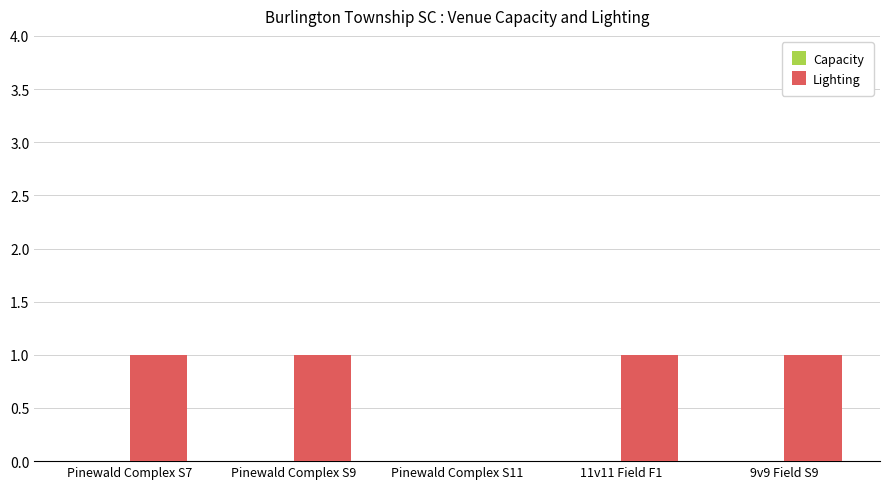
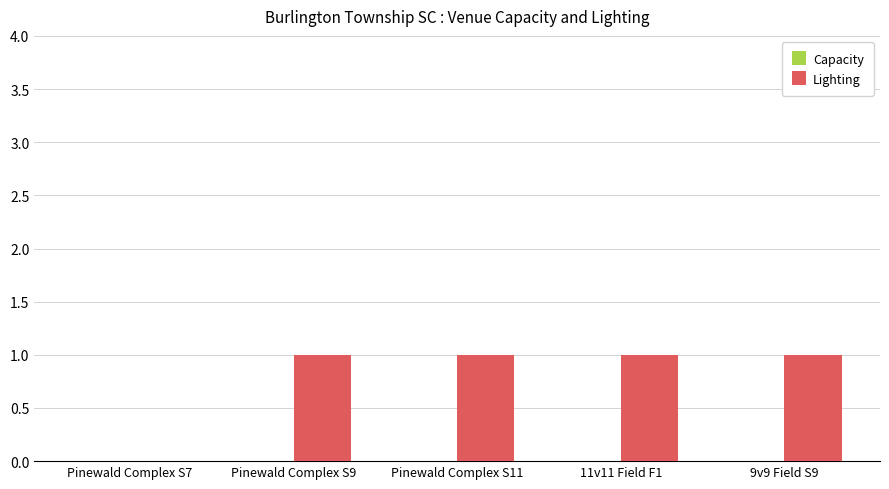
  {
    "Capacity": {
      "Pinewald Complex S7": 0,
      "Pinewald Complex S9": 0,
      "Pinewald Complex S11": 0,
      "11v11 Field F1": 0,
      "9v9 Field S9": 0
    },
    "Lighting": {
-     "Pinewald Complex S7": 1,
+     "Pinewald Complex S7": 0,
      "Pinewald Complex S9": 1,
-     "Pinewald Complex S11": 0,
+     "Pinewald Complex S11": 1,
      "11v11 Field F1": 1,
      "9v9 Field S9": 1
    }
  }
